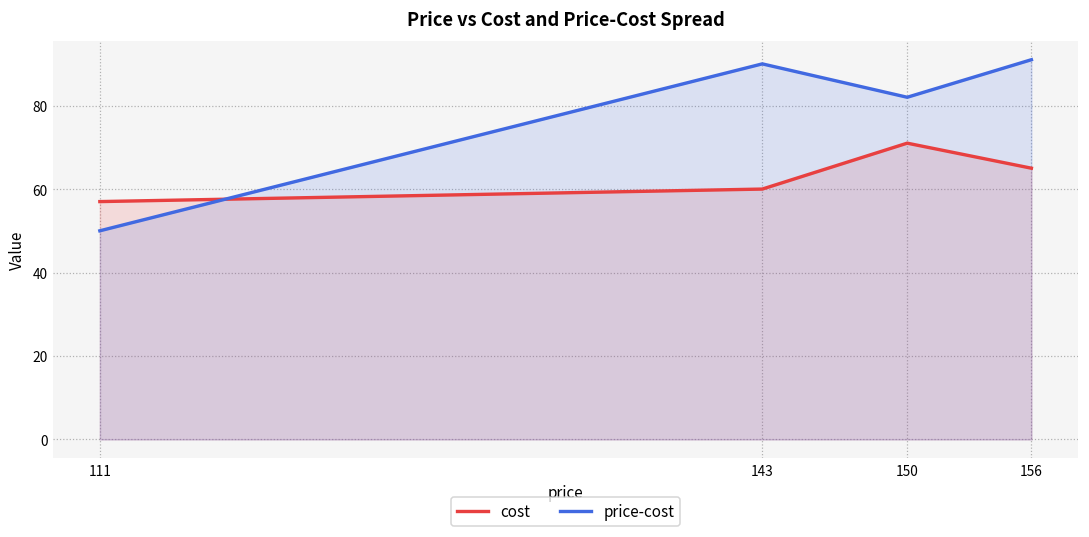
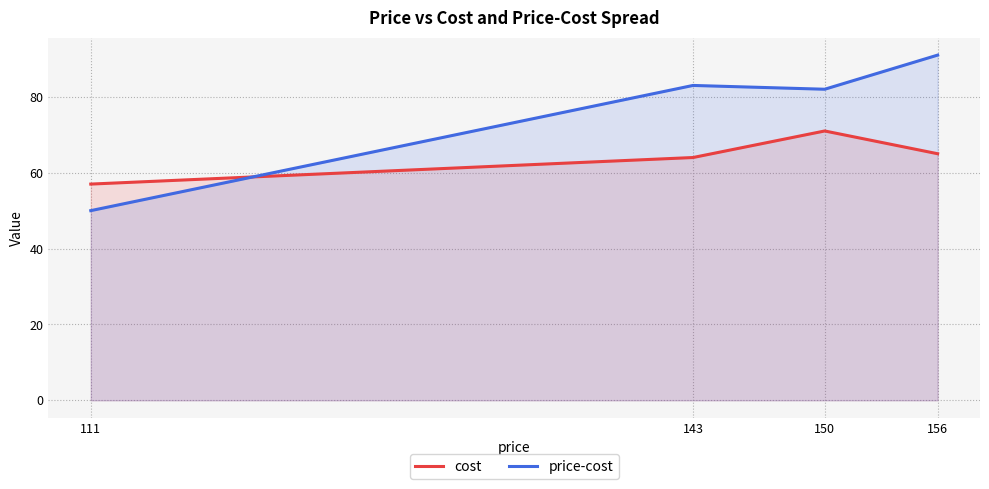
  {
    "cost": {
      "111": 57,
-     "143": 60,
+     "143": 64,
      "150": 71,
      "156": 65
    },
    "price-cost": {
      "111": 50,
-     "143": 90,
+     "143": 83,
      "150": 82,
      "156": 91
    }
  }
